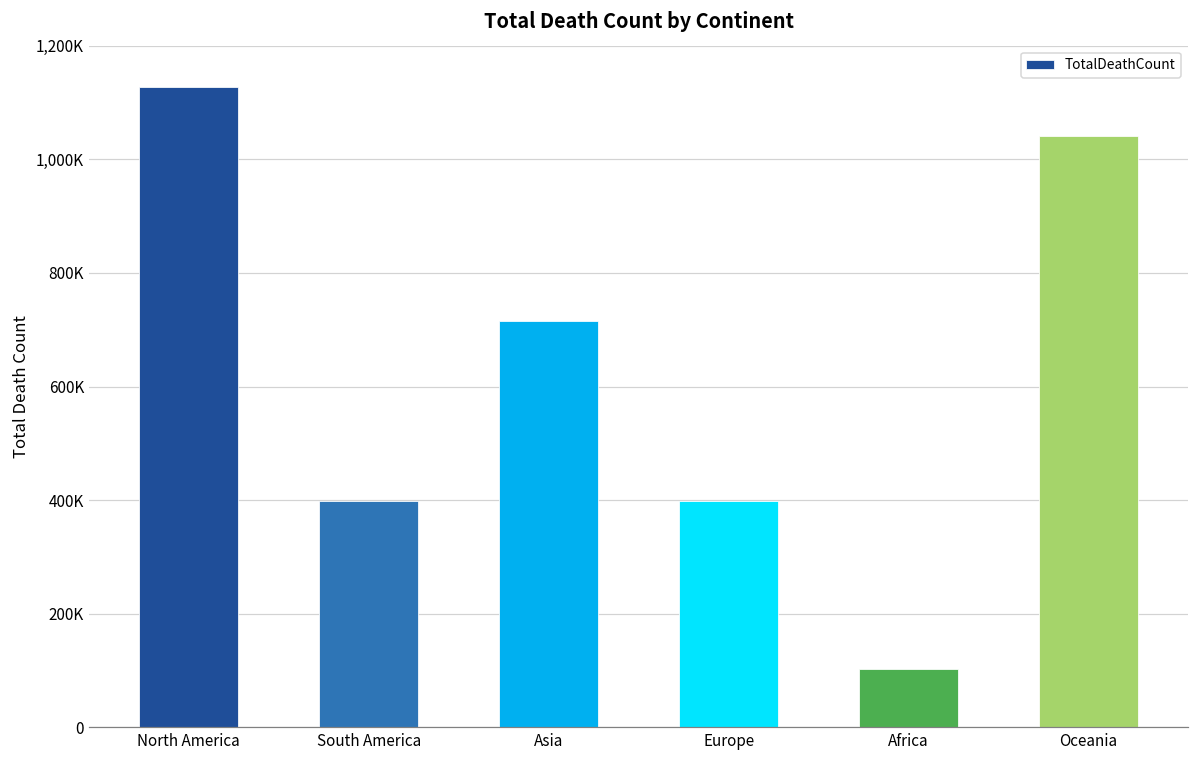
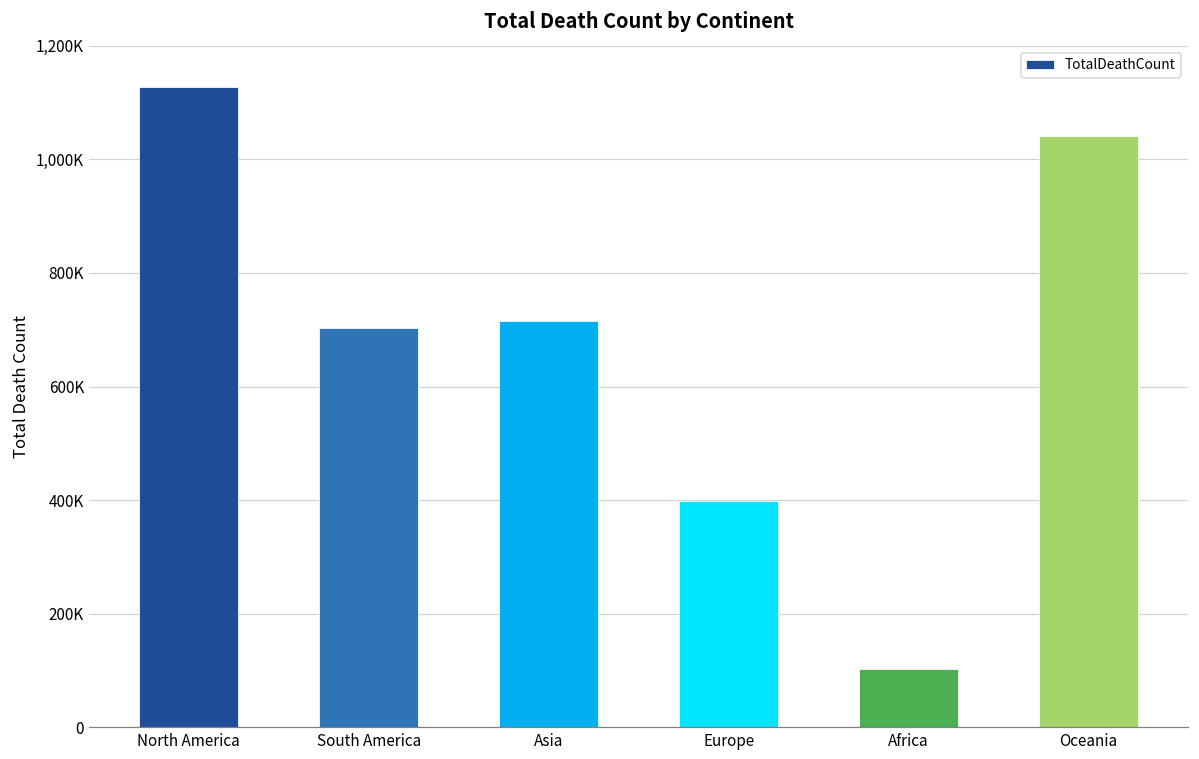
  {
    "North America": "1,130,000",
-   "South America": "400,000",
+   "South America": "700,000",
    "Asia": "720,000",
    "Europe": "400,000",
    "Africa": "100,000",
    "Oceania": "1,040,000"
  }
